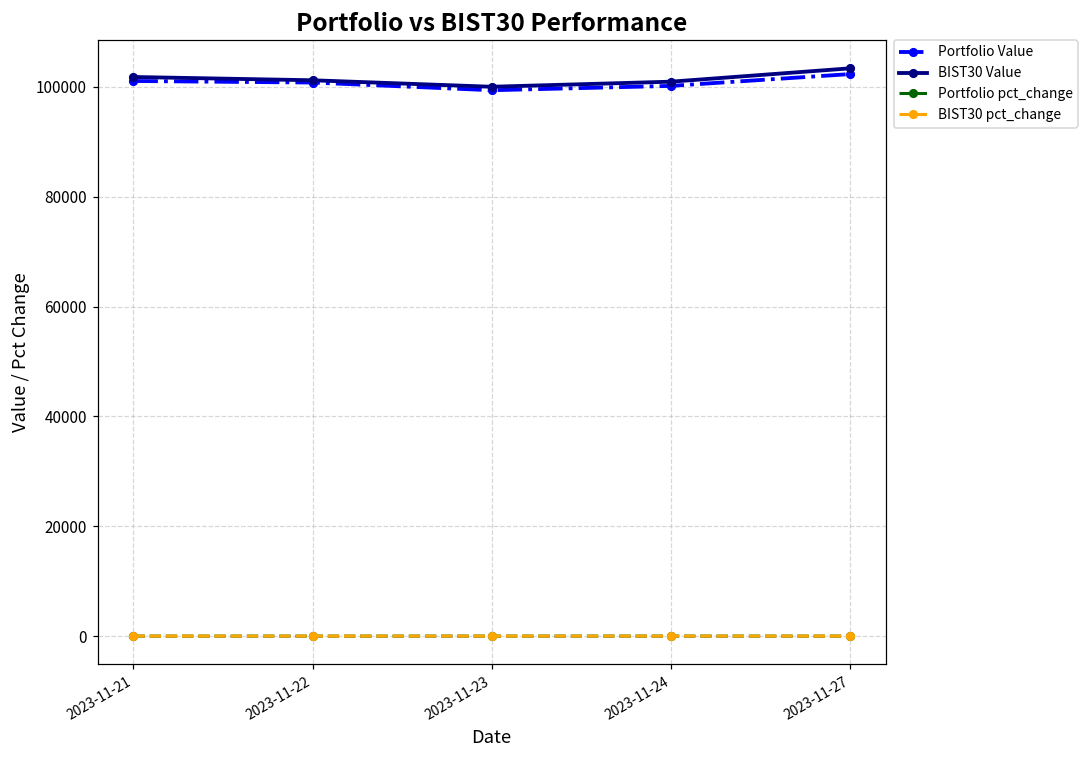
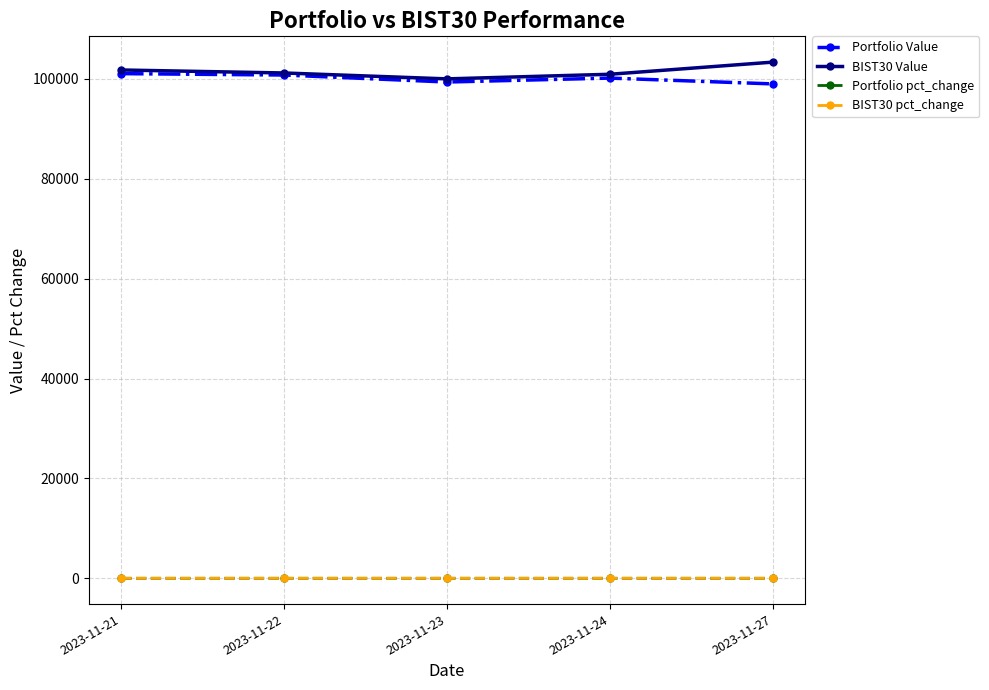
  {
    "Portfolio Value": {
      "2023-11-21": 101000,
      "2023-11-23": 99000,
      "2023-11-24": 100000,
-     "2023-11-27": 102000
+     "2023-11-27": 99000
    },
    "BIST30 Value": {
      "2023-11-21": 102000,
      "2023-11-23": 100000,
      "2023-11-24": 101000,
      "2023-11-27": 103000
    },
    "BIST30 pct_change": {
      "2023-11-21": 0,
      "2023-11-22": 0,
      "2023-11-23": 0,
      "2023-11-24": 0,
      "2023-11-27": 0
    }
  }
